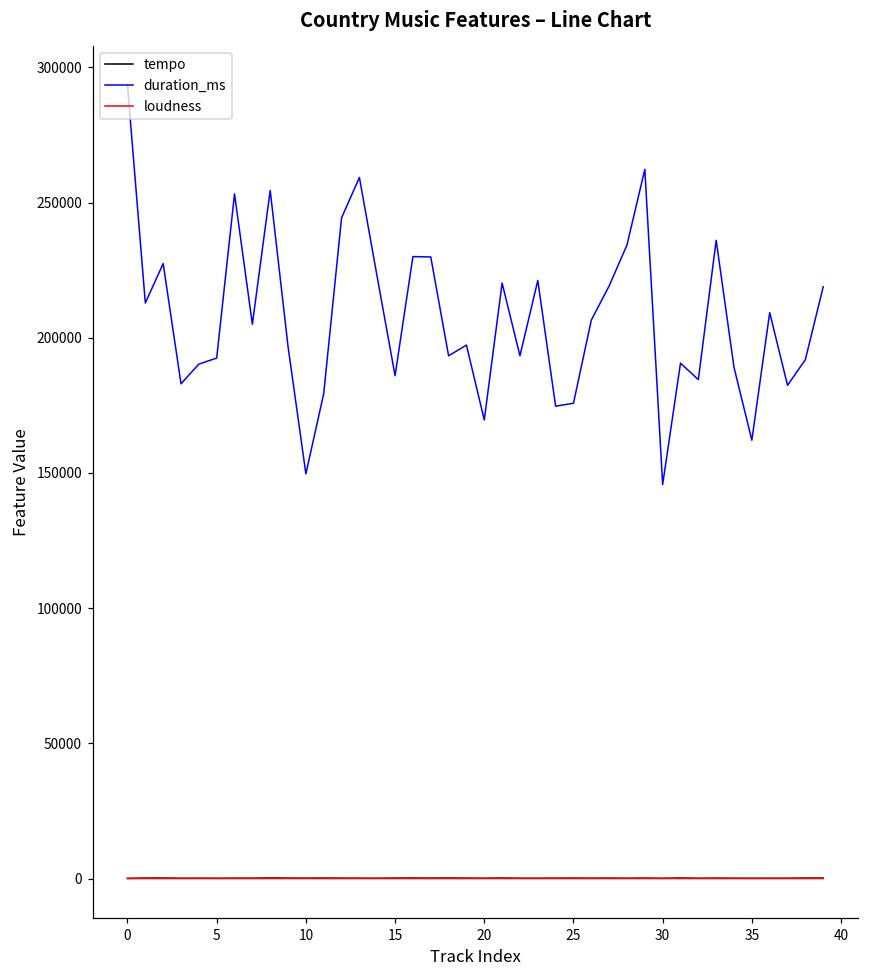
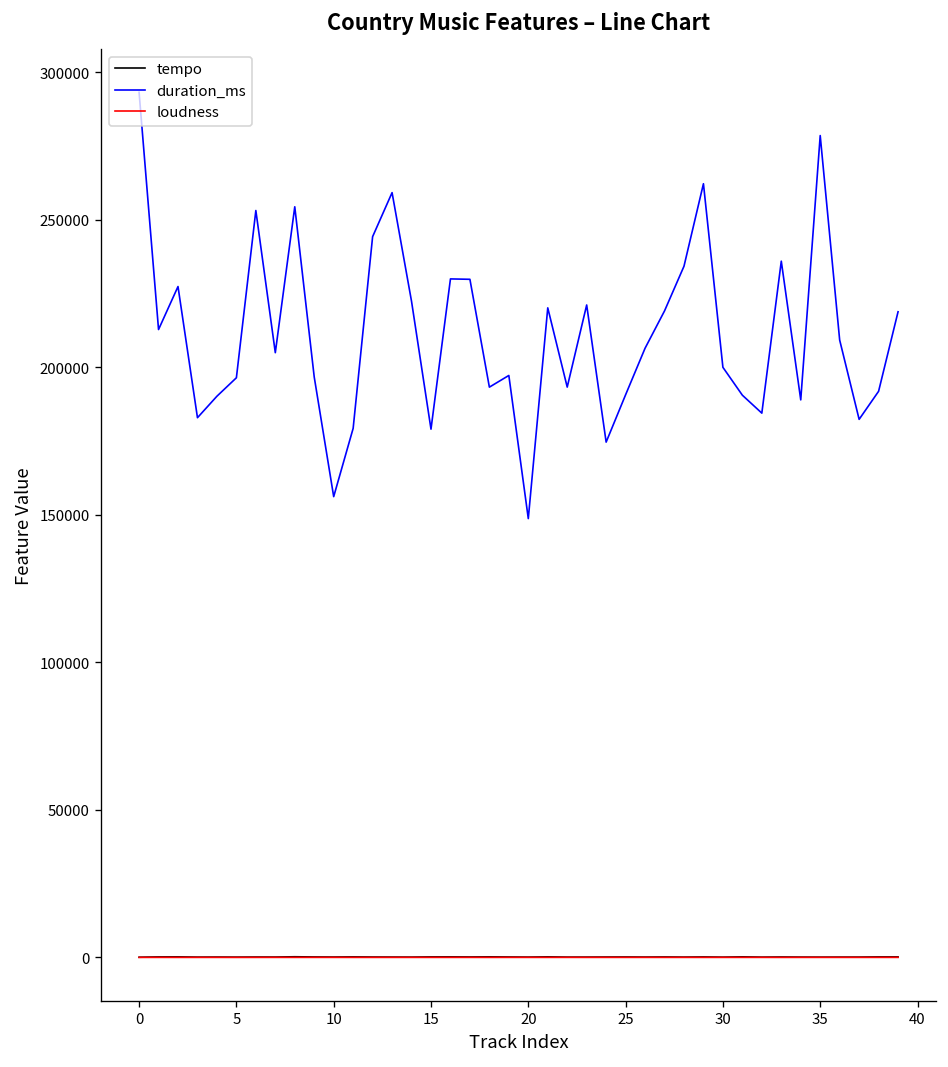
  {
    "duration_ms": {
-     "5": 192000,
-     "10": 150000,
-     "15": 186000,
-     "20": 170000,
-     "25": 176000,
-     "30": 146000,
-     "35": 162000
+     "5": 196000,
+     "10": 156000,
+     "15": 179000,
+     "20": 149000,
+     "25": 191000,
+     "30": 200000,
+     "35": 279000
    }
  }
